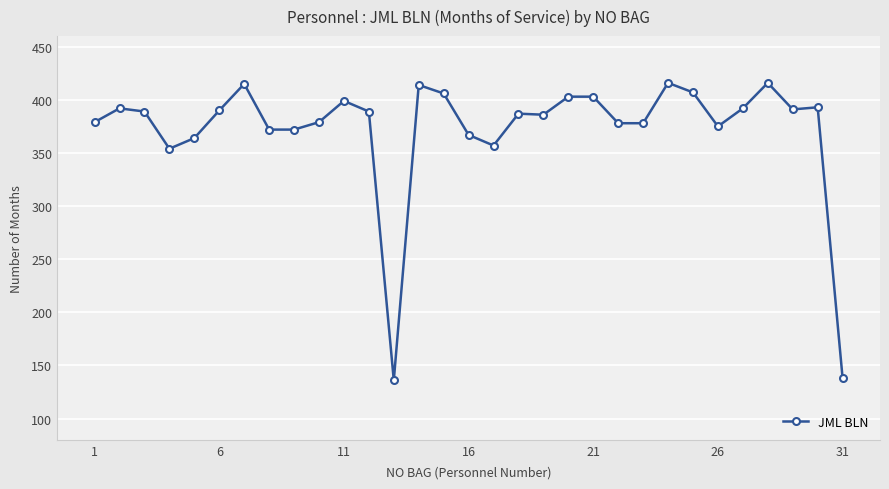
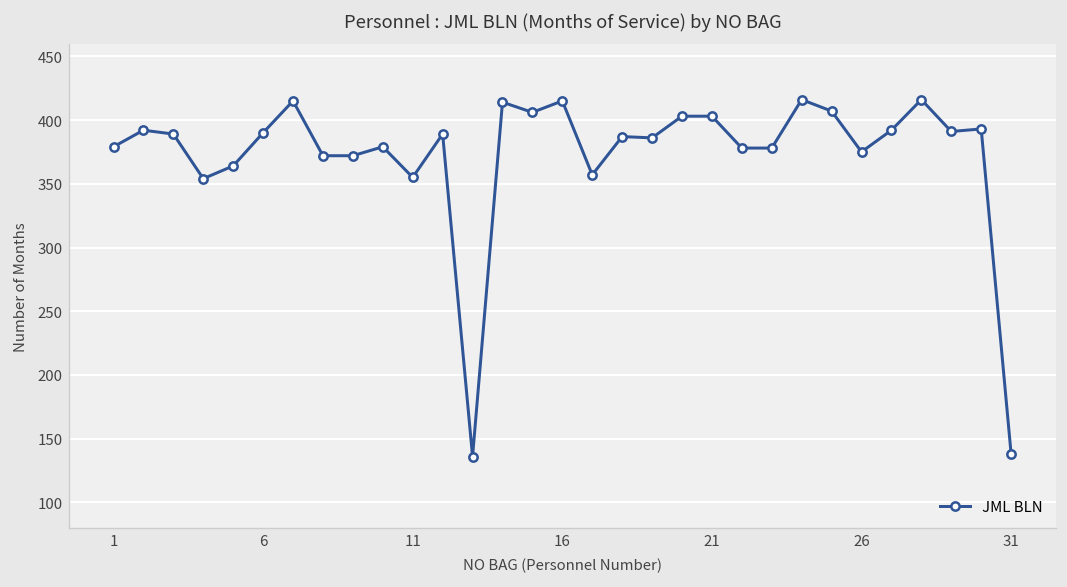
  {
    "1": 379,
    "6": 390,
-   "11": 399,
-   "16": 367,
+   "11": 355,
+   "16": 415,
    "21": 403,
    "26": 375,
    "31": 138
  }
